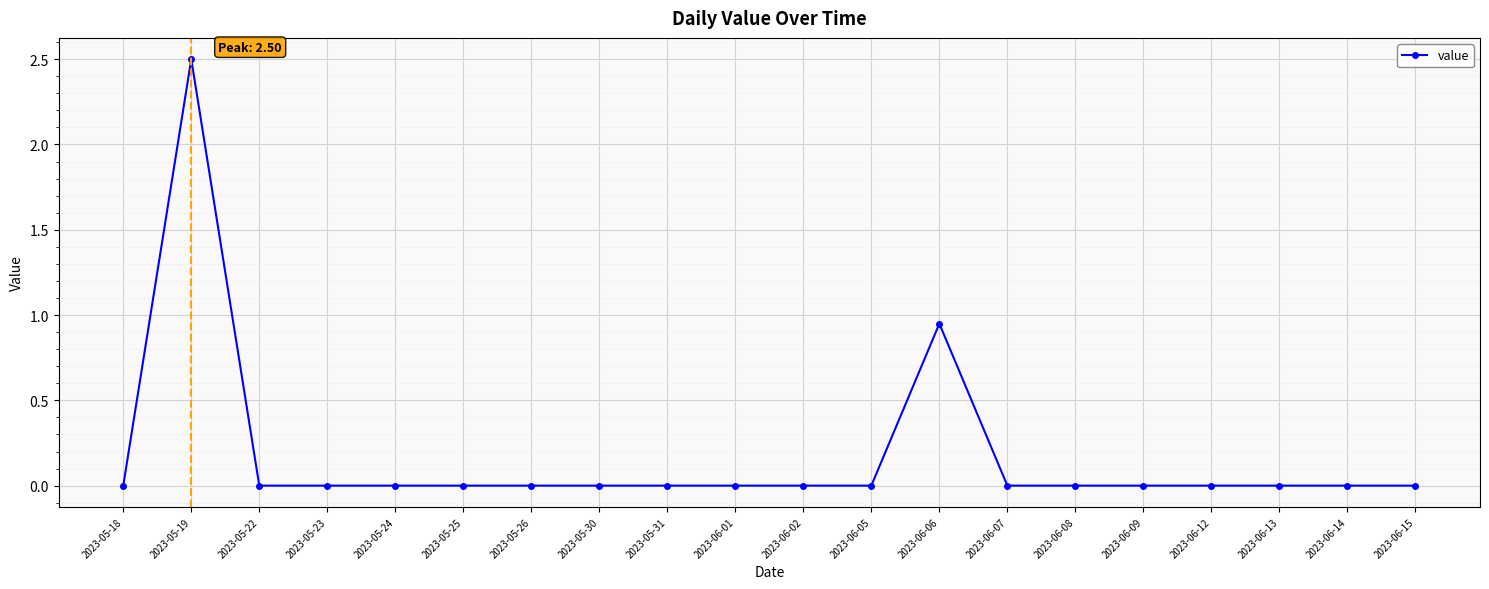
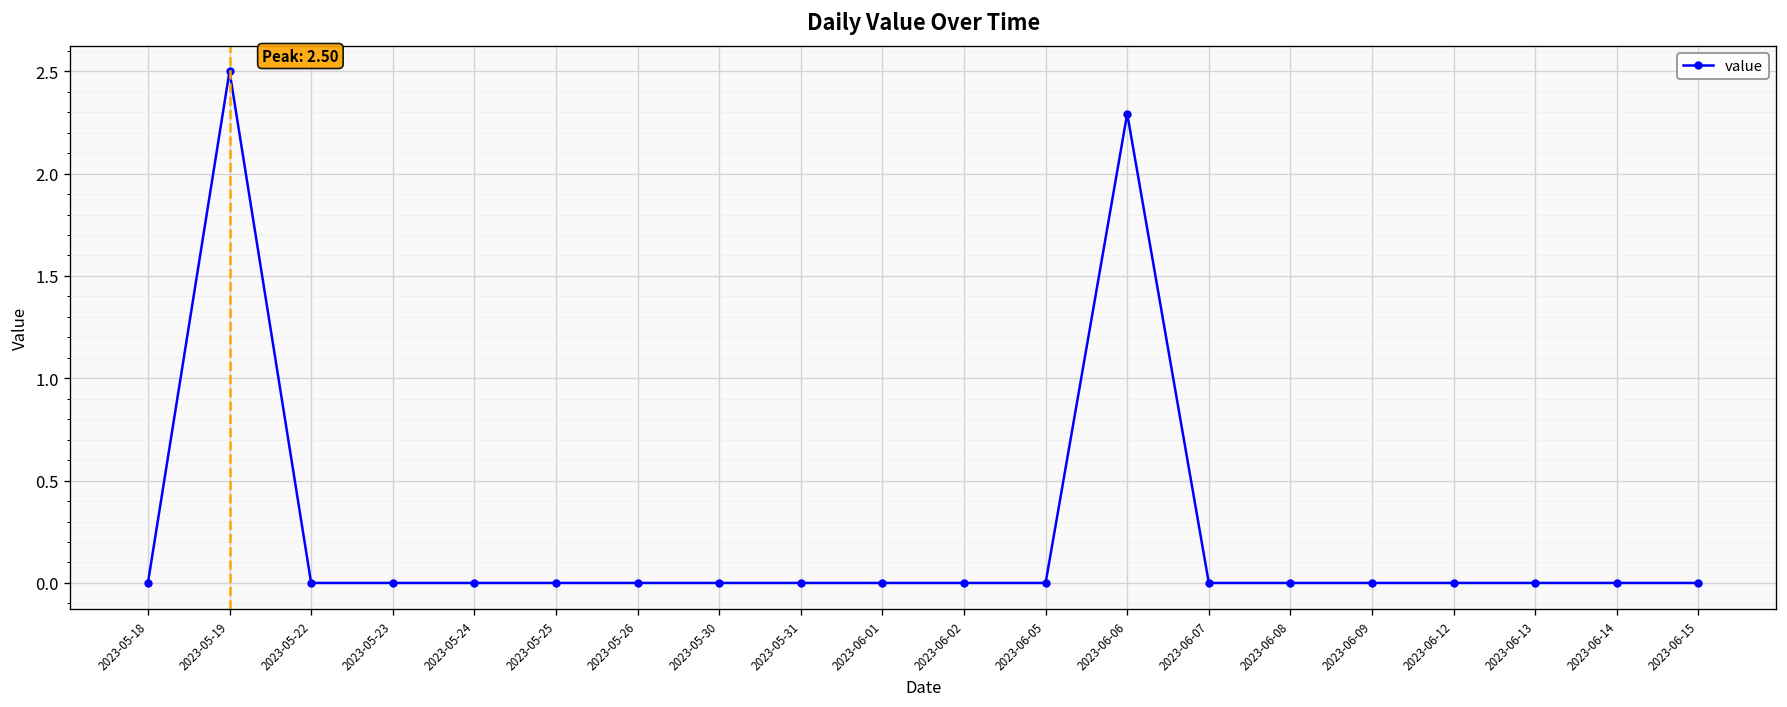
  {
    "2023-05-18": 0.00,
    "2023-05-19": 2.50,
    "2023-05-22": 0.00,
    "2023-05-23": 0.00,
    "2023-05-24": 0.00,
    "2023-05-25": 0.00,
    "2023-05-26": 0.00,
    "2023-05-30": 0.00,
    "2023-05-31": 0.00,
    "2023-06-01": 0.00,
    "2023-06-02": 0.00,
    "2023-06-05": 0.00,
-   "2023-06-06": 0.95,
+   "2023-06-06": 2.29,
    "2023-06-07": 0.00,
    "2023-06-08": 0.00,
    "2023-06-09": 0.00,
    "2023-06-12": 0.00,
    "2023-06-13": 0.00,
    "2023-06-14": 0.00,
    "2023-06-15": 0.00
  }
